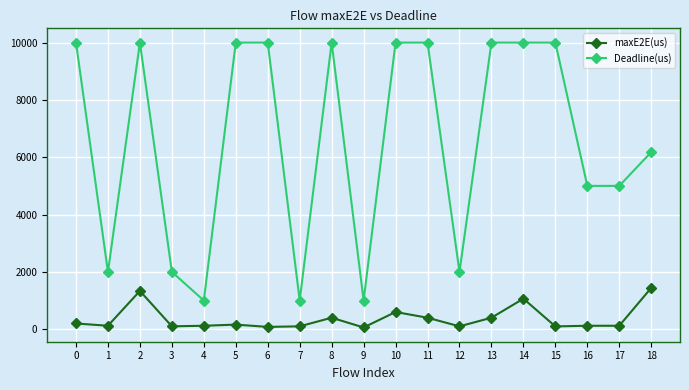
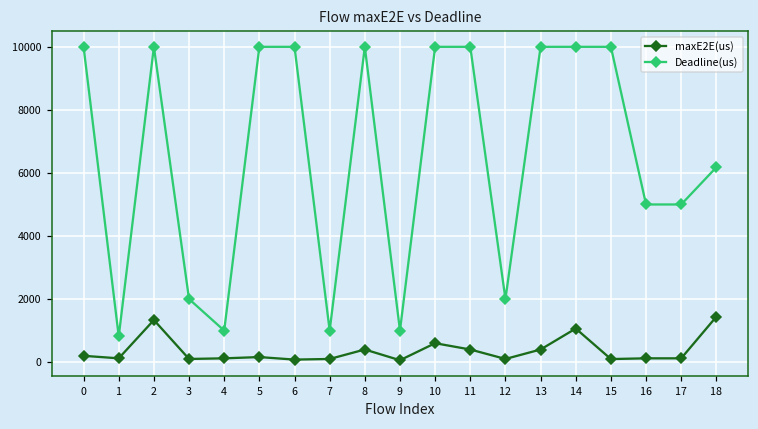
  {
    "maxE2E(us)": {
      "0": 200,
      "1": 100,
      "2": 1300,
      "3": 100,
      "4": 100,
      "5": 200,
      "6": 100,
      "7": 100,
      "8": 400,
      "9": 100,
      "10": 600,
      "11": 400,
      "12": 100,
      "13": 400,
      "14": 1100,
      "15": 100,
      "16": 100,
      "17": 100,
      "18": 1400
    },
    "Deadline(us)": {
      "0": 10000,
-     "1": 2000,
+     "1": 800,
      "2": 10000,
      "3": 2000,
      "4": 1000,
      "5": 10000,
      "6": 10000,
      "7": 1000,
      "8": 10000,
      "9": 1000,
      "10": 10000,
      "11": 10000,
      "12": 2000,
      "13": 10000,
      "14": 10000,
      "15": 10000,
      "16": 5000,
      "17": 5000,
      "18": 6200
    }
  }
